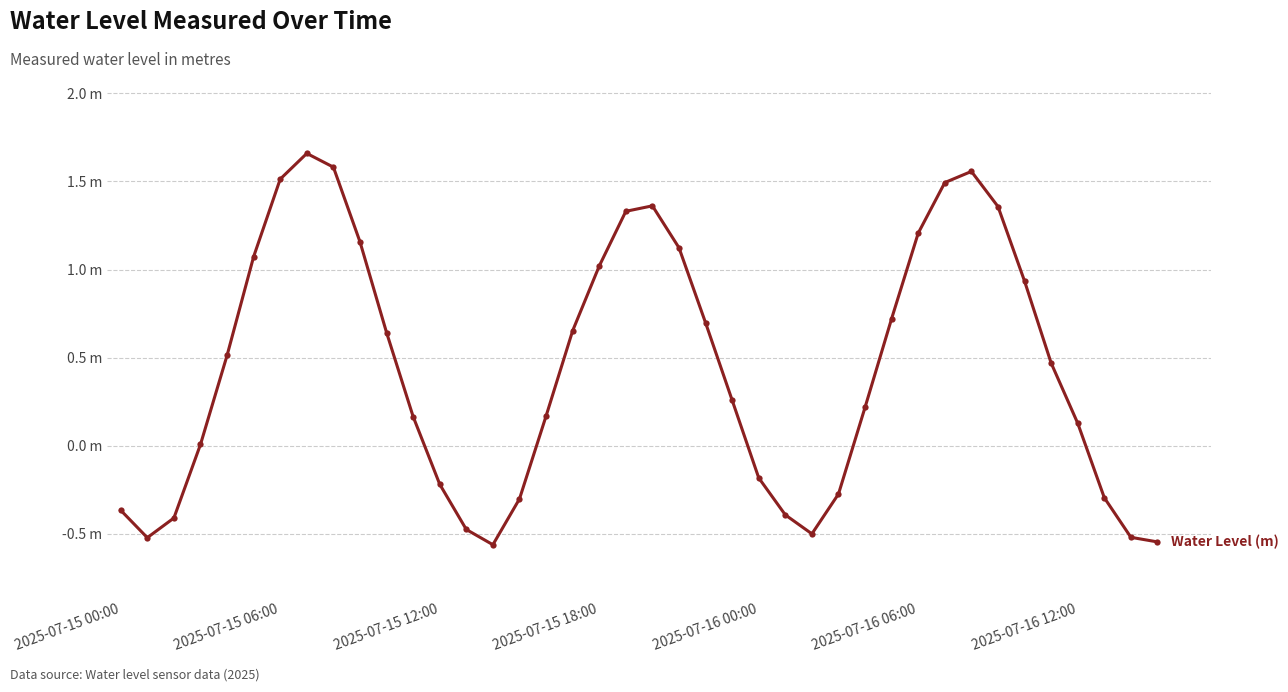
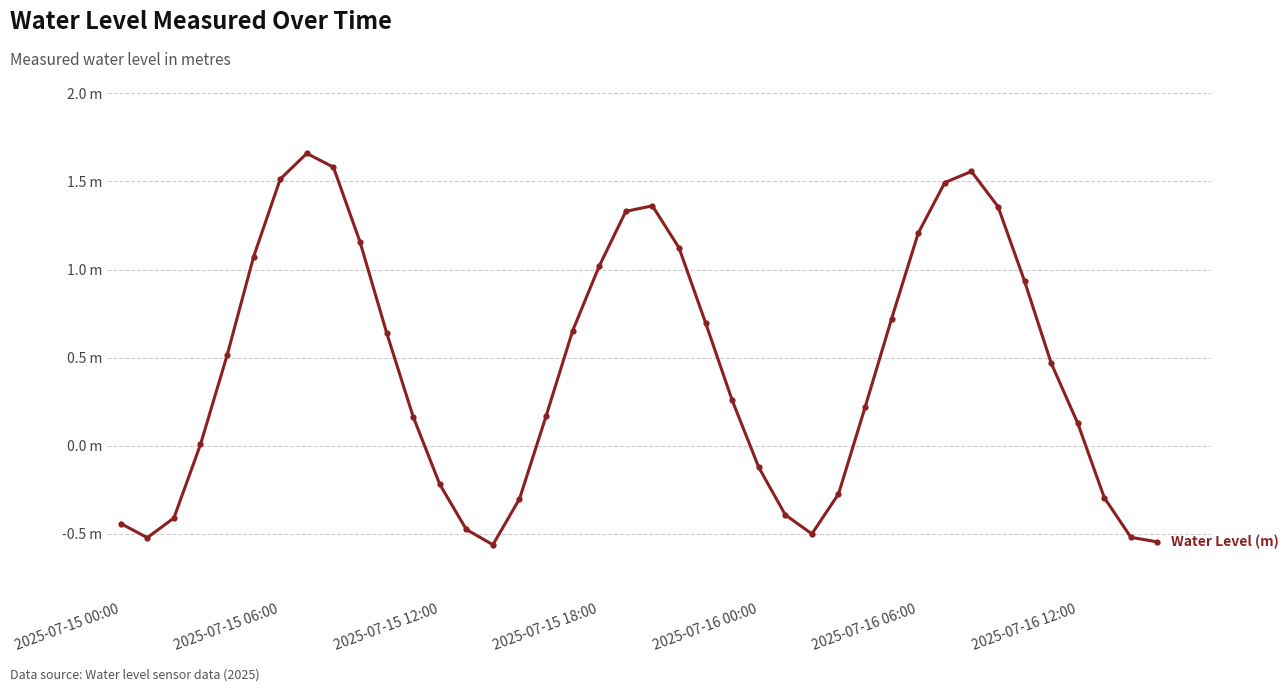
  {
-   "2025-07-15 00:00": "-0.37 m",
+   "2025-07-15 00:00": "-0.44 m",
    "2025-07-15 06:00": "1.51 m",
    "2025-07-15 12:00": "-0.22 m",
    "2025-07-15 18:00": "1.02 m",
-   "2025-07-16 00:00": "-0.18 m",
+   "2025-07-16 00:00": "-0.12 m",
    "2025-07-16 06:00": "1.21 m",
    "2025-07-16 12:00": "0.13 m"
  }
